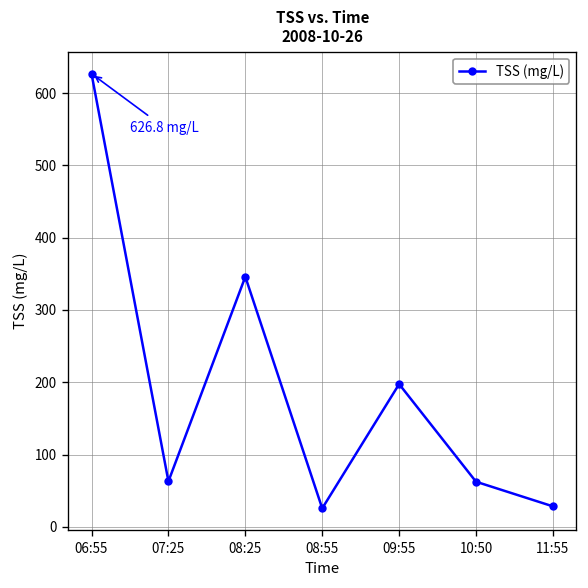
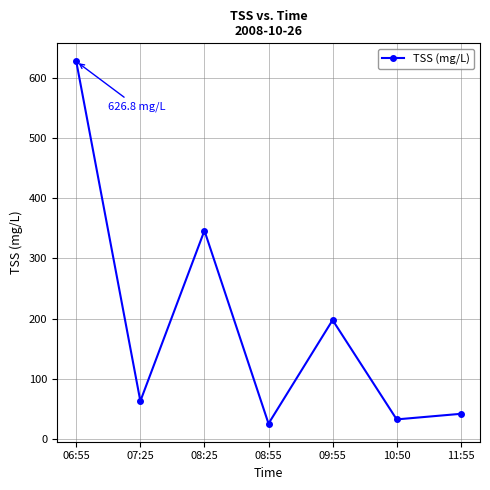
  {
    "07:25": 60,
    "08:25": 350,
    "08:55": 30,
    "09:55": 200,
-   "10:50": 60,
-   "11:55": 30
+   "10:50": 30,
+   "11:55": 40
  }
